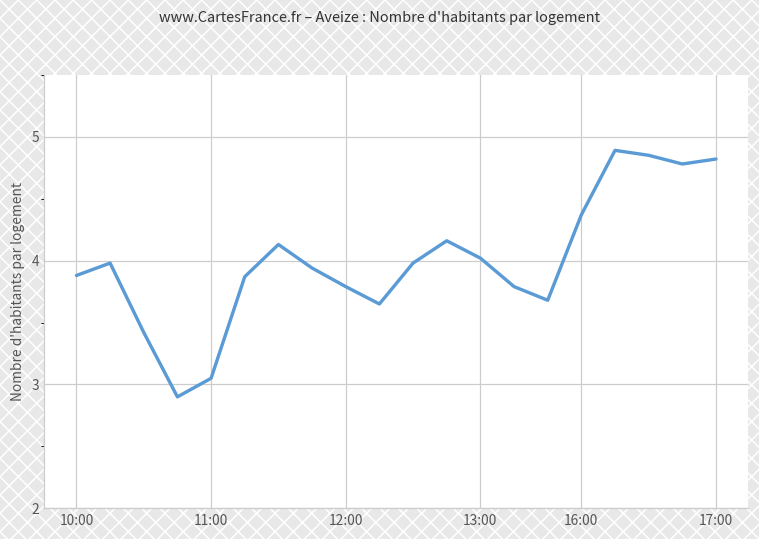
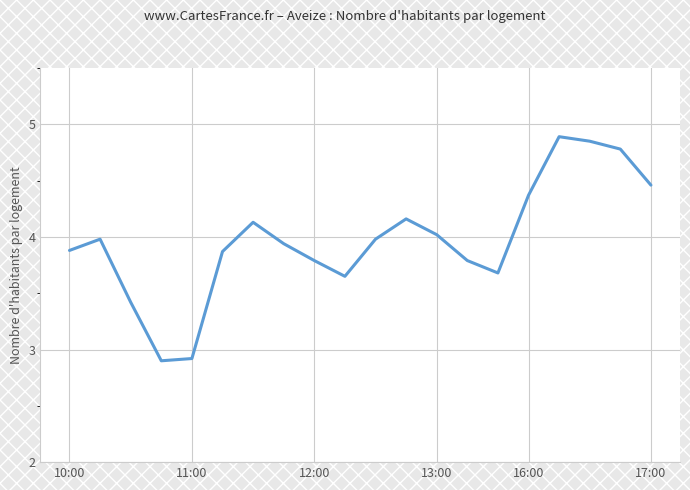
  {
    "10:00": 3.88,
-   "11:00": 3.05,
+   "11:00": 2.92,
    "12:00": 3.79,
    "13:00": 4.02,
    "16:00": 4.37,
-   "17:00": 4.82
+   "17:00": 4.46
  }
